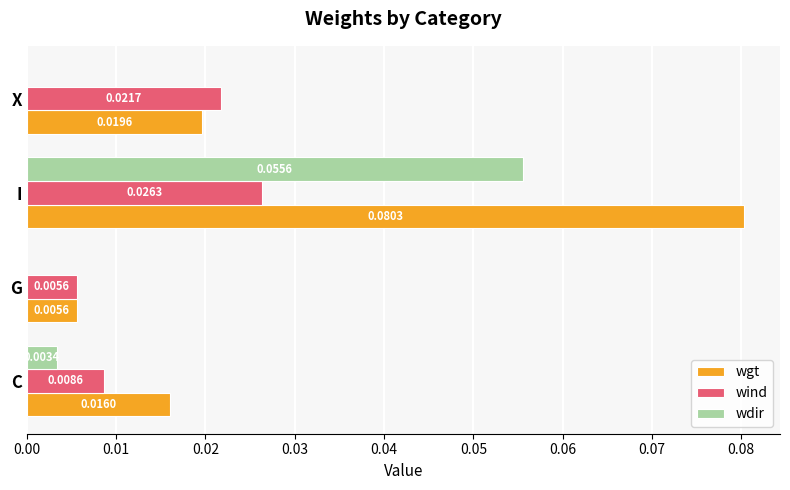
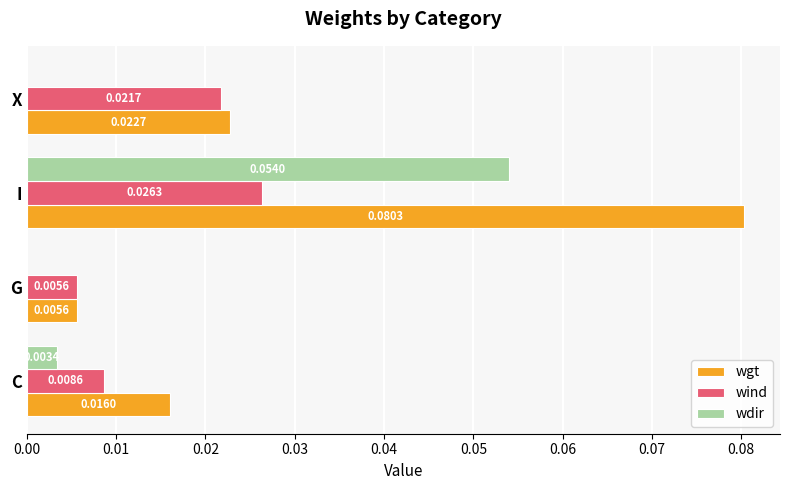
  {
    "wgt": {
-     "X": 0.0196,
+     "X": 0.0227,
      "I": 0.0803,
      "G": 0.0056,
      "C": 0.0160
    },
    "wind": {
      "X": 0.0217,
      "I": 0.0263,
      "G": 0.0056,
      "C": 0.0086
    },
    "wdir": {
-     "I": 0.0556,
+     "I": 0.0540,
      "C": 0.0034
    }
  }
